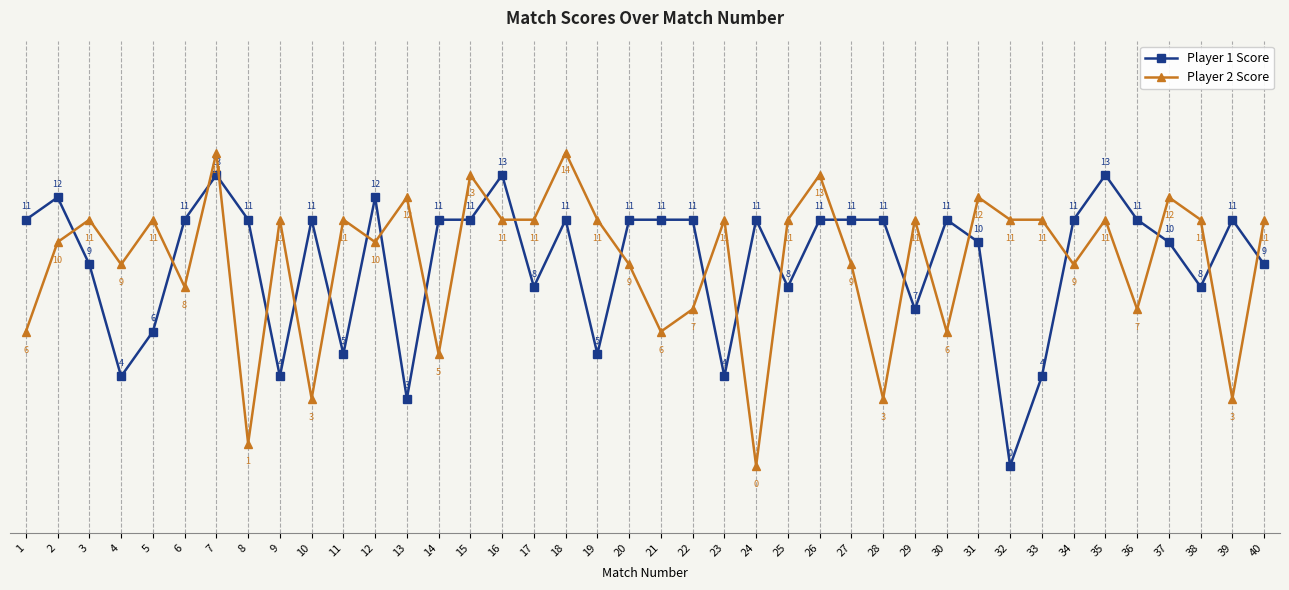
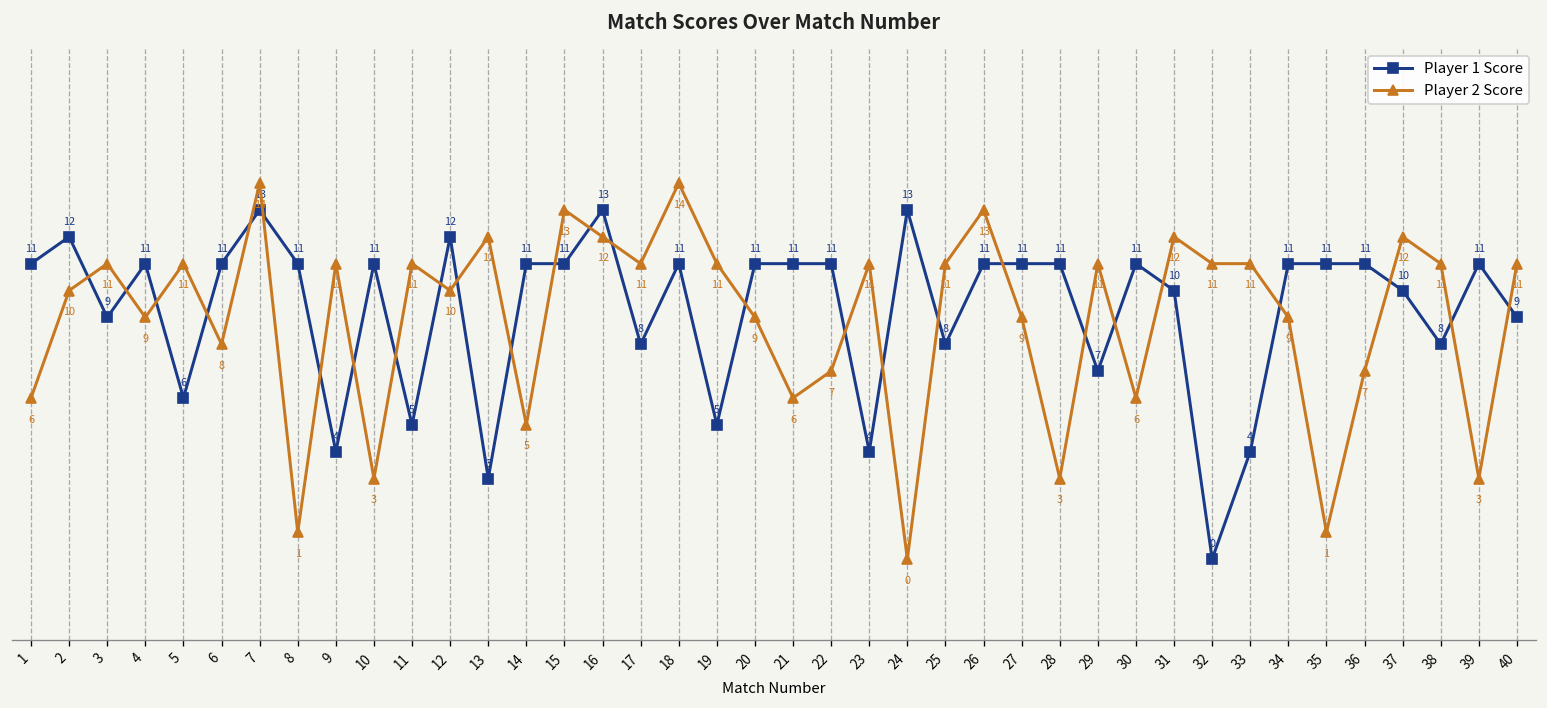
  {
    "Player 1 Score": {
      "1": 11,
      "2": 12,
      "3": 9,
-     "4": 4,
+     "4": 11,
      "5": 6,
      "6": 11,
      "7": 13,
      "8": 11,
      "10": 11,
      "11": 5,
      "12": 12,
      "14": 11,
      "15": 11,
      "16": 13,
      "17": 8,
      "18": 11,
      "19": 5,
      "20": 11,
      "21": 11,
      "22": 11,
-     "24": 11,
+     "24": 13,
      "25": 8,
      "26": 11,
      "27": 11,
      "28": 11,
      "29": 7,
      "30": 11,
      "31": 10,
      "32": 0,
      "33": 4,
      "34": 11,
-     "35": 13,
+     "35": 11,
      "36": 11,
      "37": 10,
      "38": 8,
      "39": 11,
      "40": 9
    },
    "Player 2 Score": {
      "1": 6,
      "2": 10,
      "3": 11,
      "4": 9,
      "5": 11,
      "6": 8,
      "8": 1,
      "9": 11,
      "10": 3,
      "11": 11,
      "12": 10,
      "13": 12,
      "14": 5,
      "15": 13,
-     "16": 11,
+     "16": 12,
      "17": 11,
      "18": 14,
      "19": 11,
      "20": 9,
      "21": 6,
      "22": 7,
      "23": 11,
      "24": 0,
      "25": 11,
      "26": 13,
      "27": 9,
      "28": 3,
      "29": 11,
      "30": 6,
      "31": 12,
      "32": 11,
      "33": 11,
      "34": 9,
-     "35": 11,
+     "35": 1,
      "36": 7,
      "37": 12,
      "38": 11,
      "39": 3,
      "40": 11
    }
  }
